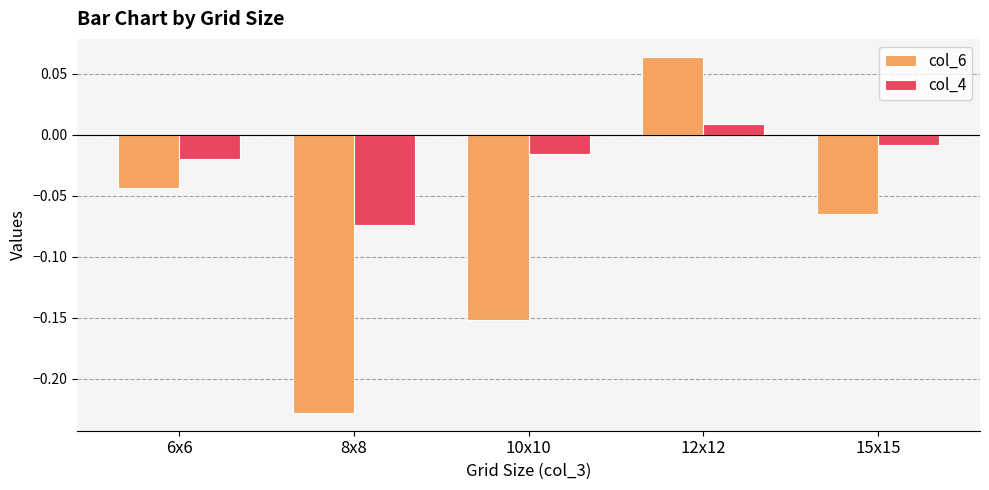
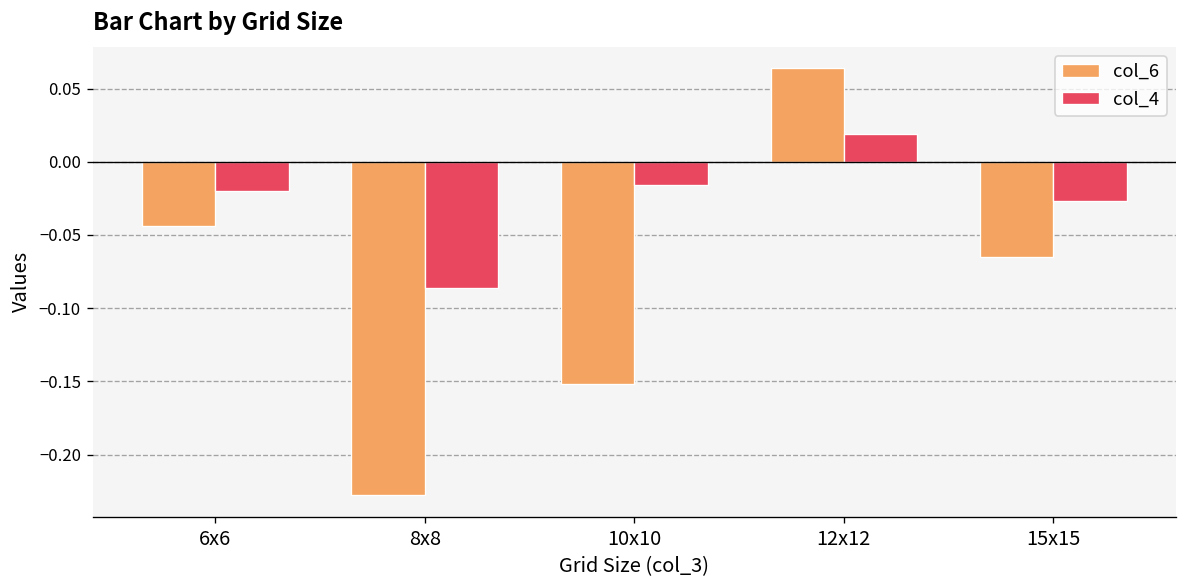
  {
    "col_6": {
      "6x6": -0.044,
      "8x8": -0.228,
      "10x10": -0.152,
      "12x12": 0.064,
      "15x15": -0.065
    },
    "col_4": {
      "6x6": -0.020,
-     "8x8": -0.074,
+     "8x8": -0.086,
      "10x10": -0.016,
-     "12x12": 0.009,
-     "15x15": -0.008
+     "12x12": 0.019,
+     "15x15": -0.027
    }
  }
